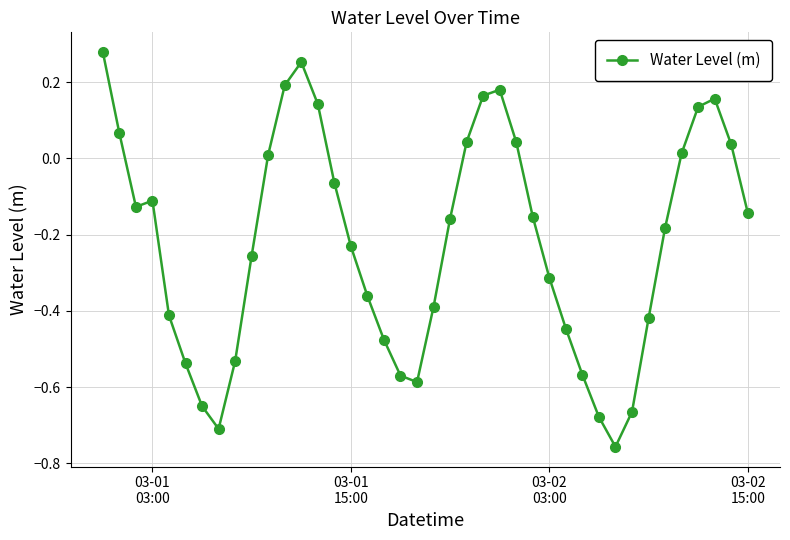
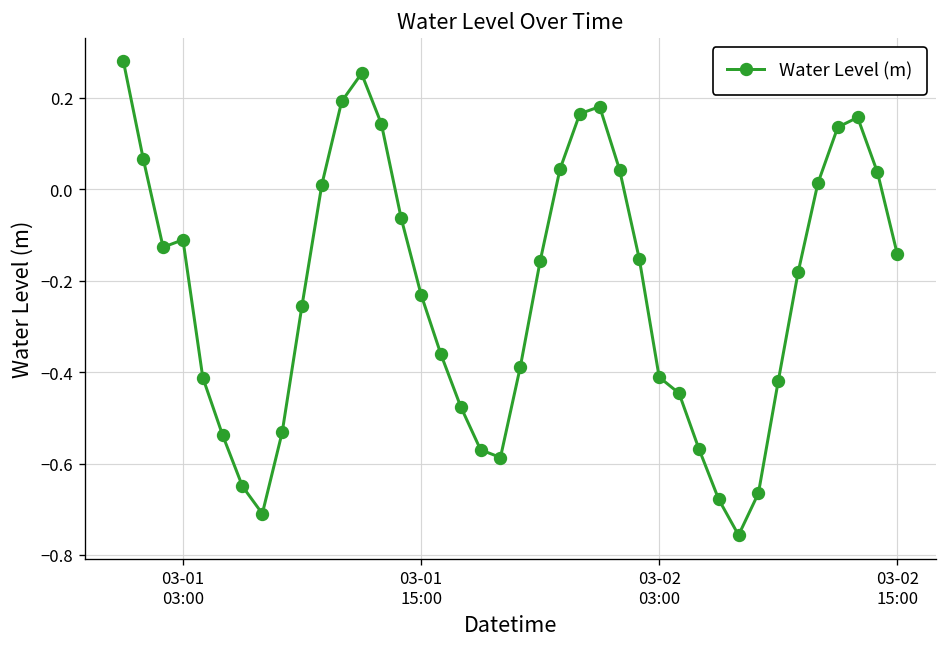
  {
    "03-01 03:00": -0.11,
    "03-01 15:00": -0.23,
-   "03-02 03:00": -0.31,
+   "03-02 03:00": -0.41,
    "03-02 15:00": -0.14
  }
